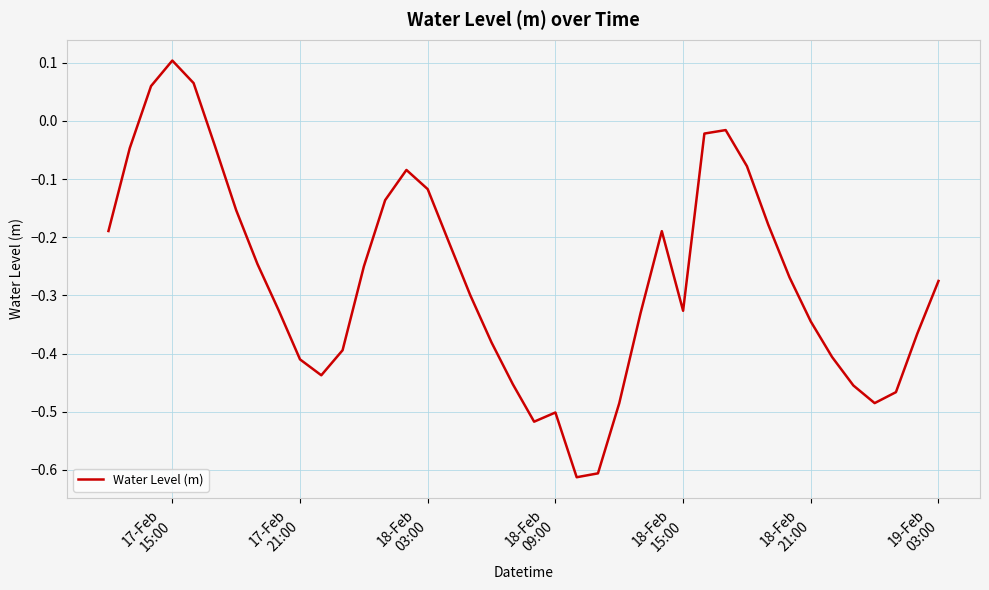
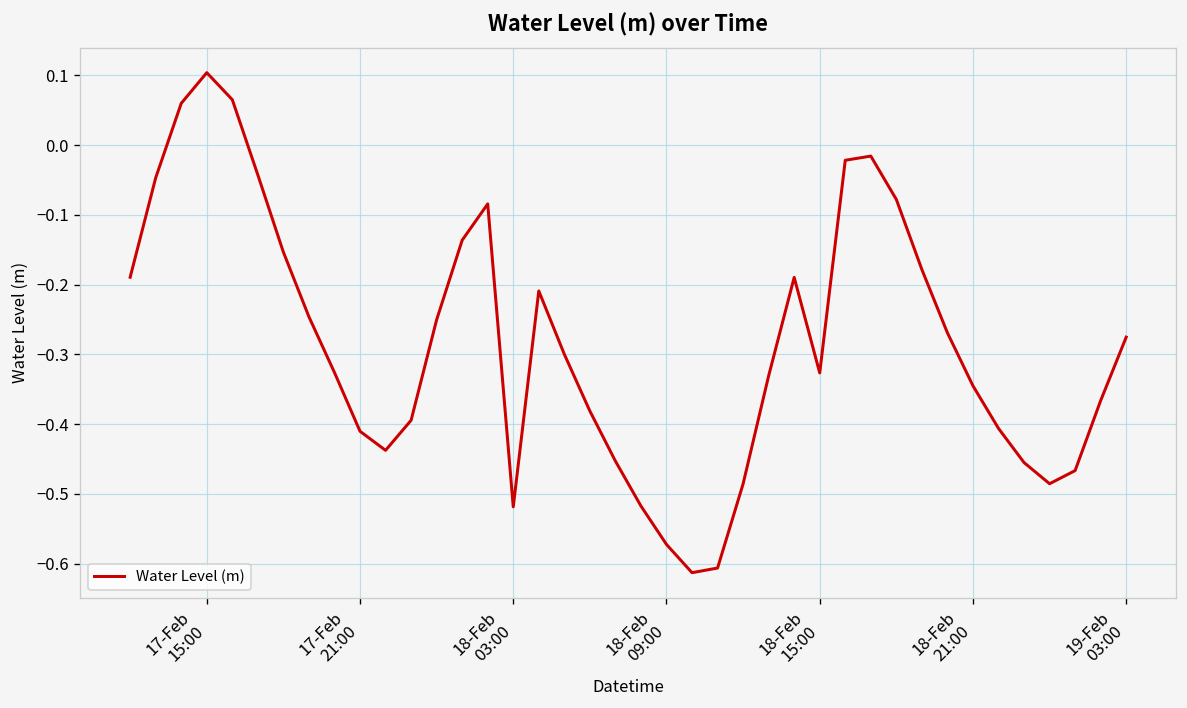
  {
    "17-Feb 15:00": 0.10,
    "17-Feb 21:00": -0.41,
-   "18-Feb 03:00": -0.12,
-   "18-Feb 09:00": -0.50,
+   "18-Feb 03:00": -0.52,
+   "18-Feb 09:00": -0.57,
    "18-Feb 15:00": -0.33,
    "18-Feb 21:00": -0.34,
    "19-Feb 03:00": -0.28
  }
